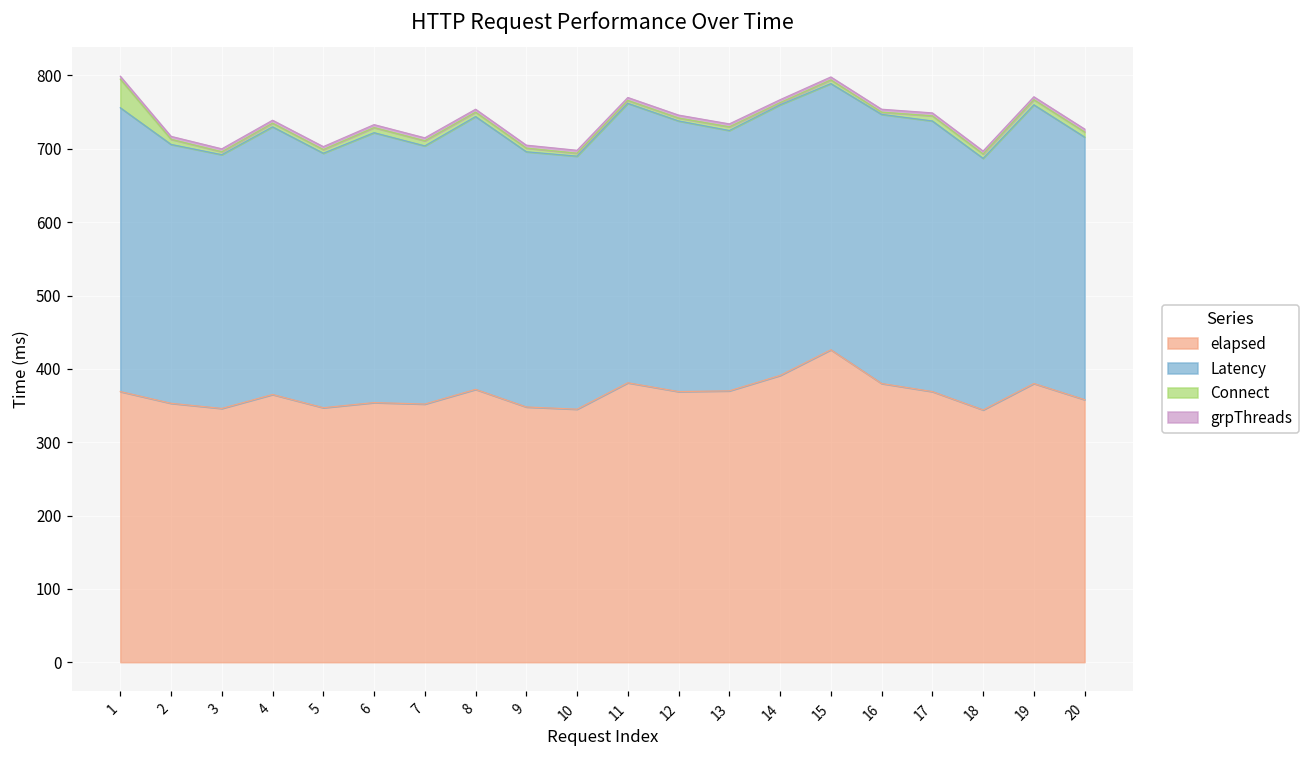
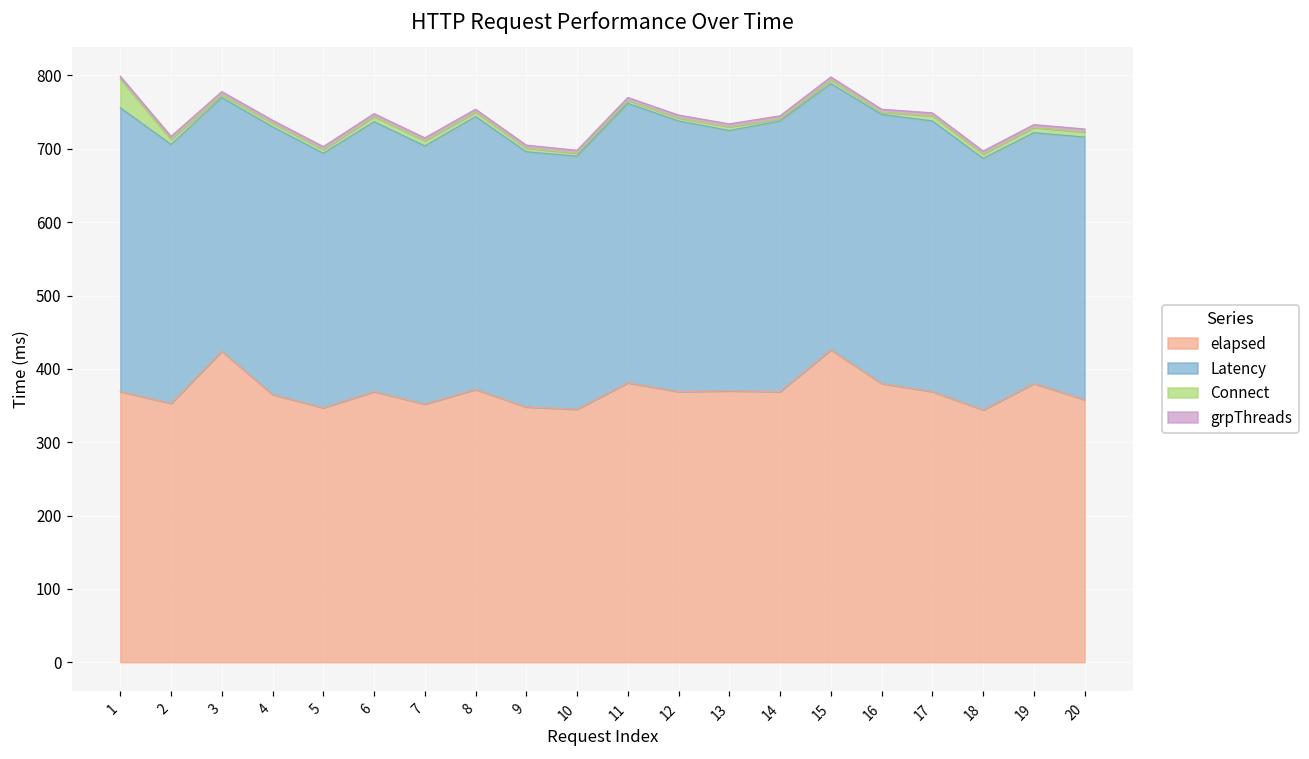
  {
    "elapsed": {
      "1": 370,
      "2": 350,
-     "3": 350,
+     "3": 420,
      "4": 370,
      "5": 350,
-     "6": 350,
+     "6": 370,
      "7": 350,
      "8": 370,
      "9": 350,
      "10": 350,
      "11": 380,
      "12": 370,
      "13": 370,
-     "14": 390,
+     "14": 370,
      "15": 430,
      "16": 380,
      "17": 370,
      "18": 340,
      "19": 380,
      "20": 360
    },
    "Latency": {
      "1": 390,
      "2": 350,
      "3": 350,
      "4": 370,
      "5": 350,
      "6": 370,
      "7": 350,
      "8": 370,
      "9": 350,
      "10": 350,
      "11": 380,
      "12": 370,
      "13": 360,
      "15": 360,
      "17": 370,
      "18": 340,
-     "19": 380,
+     "19": 340,
      "20": 360
    },
    "Connect": {
      "1": 40,
      "2": 10,
      "3": 0,
      "4": 10,
      "5": 10,
      "6": 10,
      "7": 10,
      "8": 10,
      "9": 10,
      "10": 0,
      "11": 0,
      "12": 0,
      "13": 10,
      "15": 10,
      "17": 10,
      "18": 10,
      "19": 10,
      "20": 10
    },
    "grpThreads": {
      "1": 0,
      "2": 0,
      "3": 0,
      "4": 0,
      "5": 0,
      "6": 0,
      "7": 0,
      "8": 0,
      "9": 0,
      "10": 0,
      "11": 0,
      "12": 0,
      "13": 0,
      "14": 0,
      "15": 0,
      "16": 0,
      "17": 0,
      "18": 0,
      "19": 0,
      "20": 0
    }
  }
